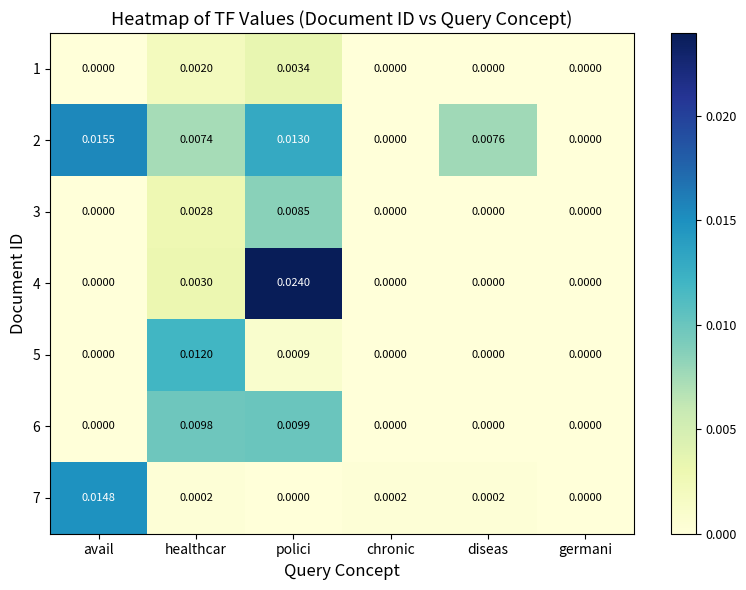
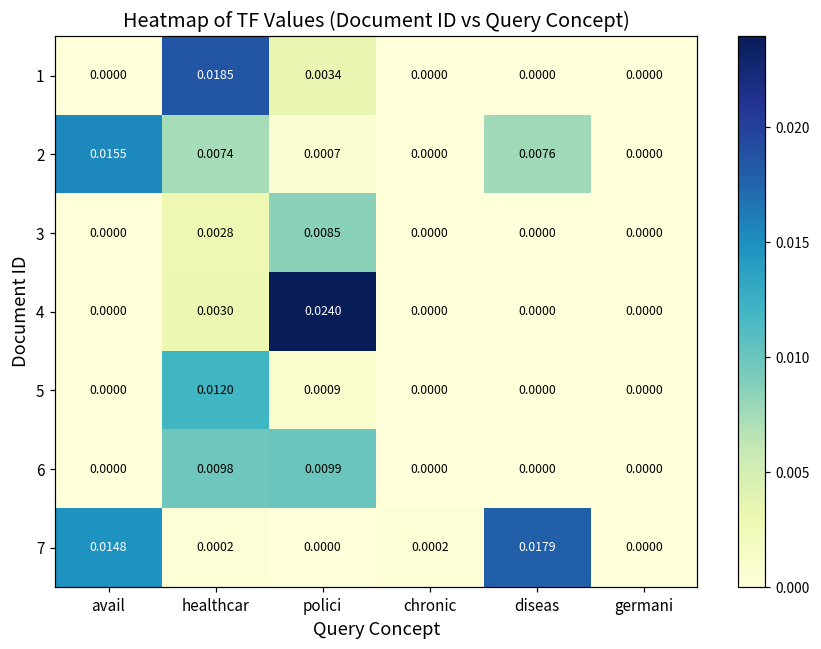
  {
    "1": {
      "avail": 0.0000,
-     "healthcar": 0.0020,
+     "healthcar": 0.0185,
      "polici": 0.0034,
      "chronic": 0.0000,
      "diseas": 0.0000,
      "germani": 0.0000
    },
    "2": {
      "avail": 0.0155,
      "healthcar": 0.0074,
-     "polici": 0.0130,
+     "polici": 0.0007,
      "chronic": 0.0000,
      "diseas": 0.0076,
      "germani": 0.0000
    },
    "3": {
      "avail": 0.0000,
      "healthcar": 0.0028,
      "polici": 0.0085,
      "chronic": 0.0000,
      "diseas": 0.0000,
      "germani": 0.0000
    },
    "4": {
      "avail": 0.0000,
      "healthcar": 0.0030,
      "polici": 0.0240,
      "chronic": 0.0000,
      "diseas": 0.0000,
      "germani": 0.0000
    },
    "5": {
      "avail": 0.0000,
      "healthcar": 0.0120,
      "polici": 0.0009,
      "chronic": 0.0000,
      "diseas": 0.0000,
      "germani": 0.0000
    },
    "6": {
      "avail": 0.0000,
      "healthcar": 0.0098,
      "polici": 0.0099,
      "chronic": 0.0000,
      "diseas": 0.0000,
      "germani": 0.0000
    },
    "7": {
      "avail": 0.0148,
      "healthcar": 0.0002,
      "polici": 0.0000,
      "chronic": 0.0002,
-     "diseas": 0.0002,
+     "diseas": 0.0179,
      "germani": 0.0000
    }
  }
